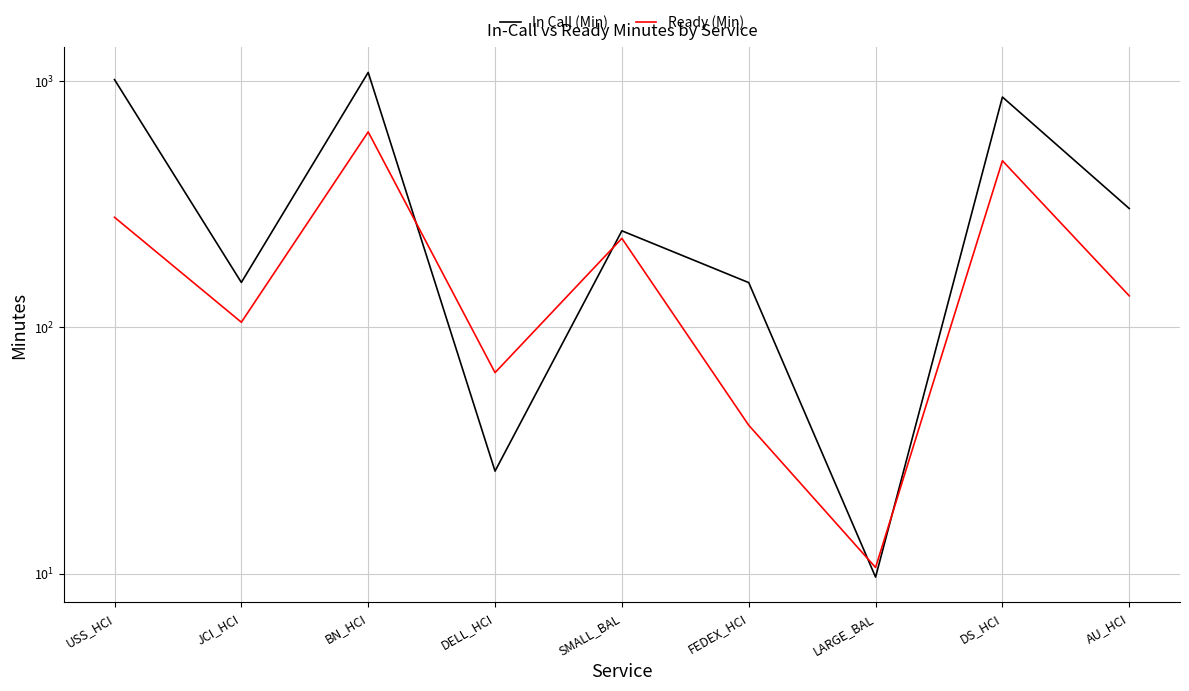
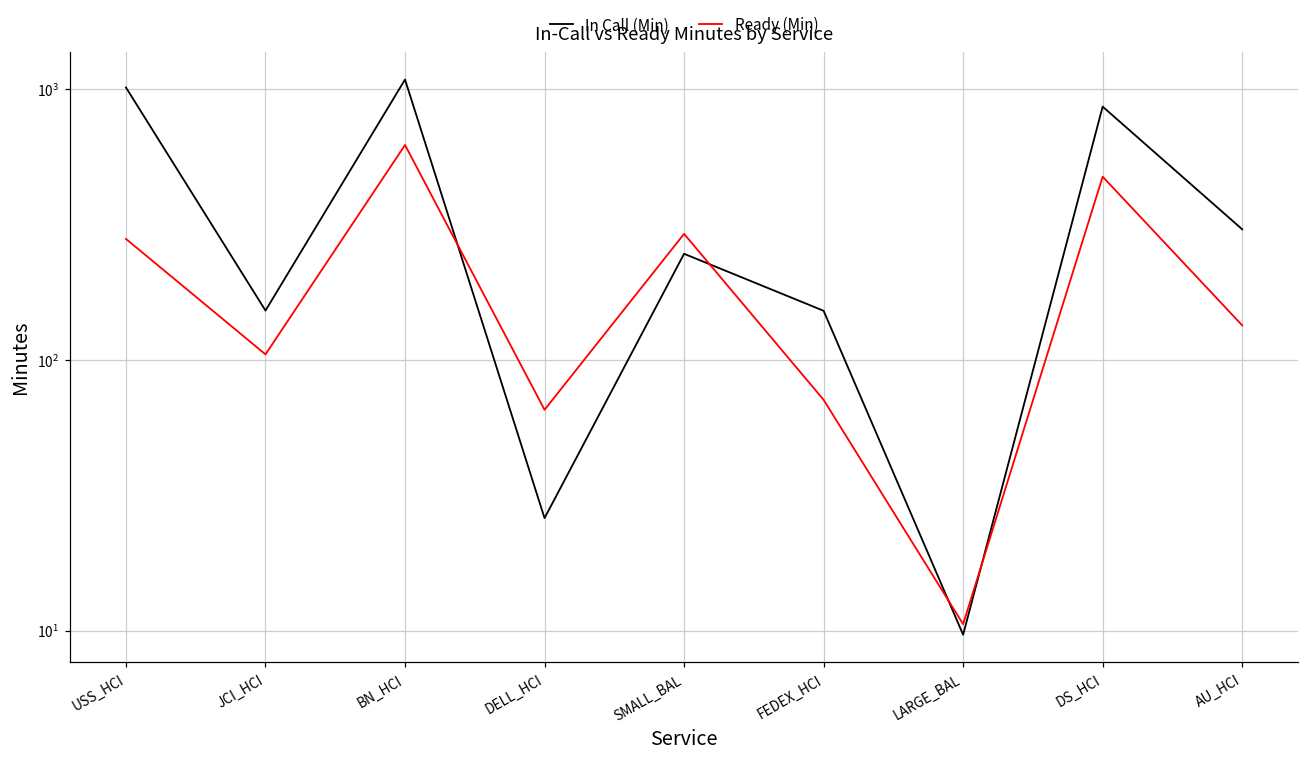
  {
    "In Call (Min)": {
      "USS_HCI": 1020,
      "JCI_HCI": 150,
      "BN_HCI": 1100,
      "DELL_HCI": 26,
      "SMALL_BAL": 250,
      "FEDEX_HCI": 150,
      "LARGE_BAL": 9.7,
      "DS_HCI": 860,
      "AU_HCI": 300
    },
    "Ready (Min)": {
      "USS_HCI": 280,
      "JCI_HCI": 105,
      "BN_HCI": 620,
      "DELL_HCI": 66,
-     "SMALL_BAL": 230,
-     "FEDEX_HCI": 40,
+     "SMALL_BAL": 290,
+     "FEDEX_HCI": 71,
      "LARGE_BAL": 10.6,
      "DS_HCI": 480,
      "AU_HCI": 130
    }
  }
